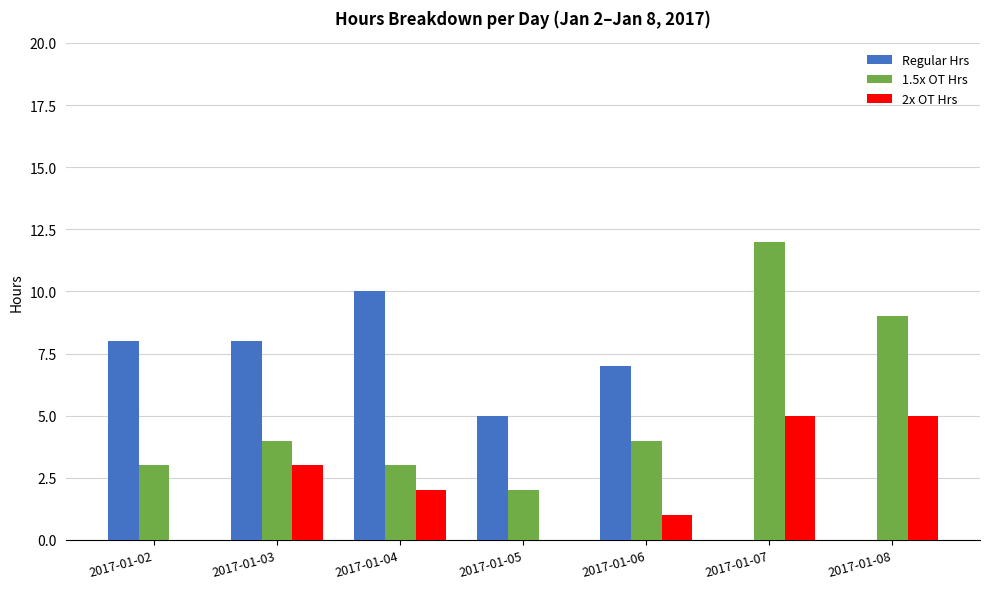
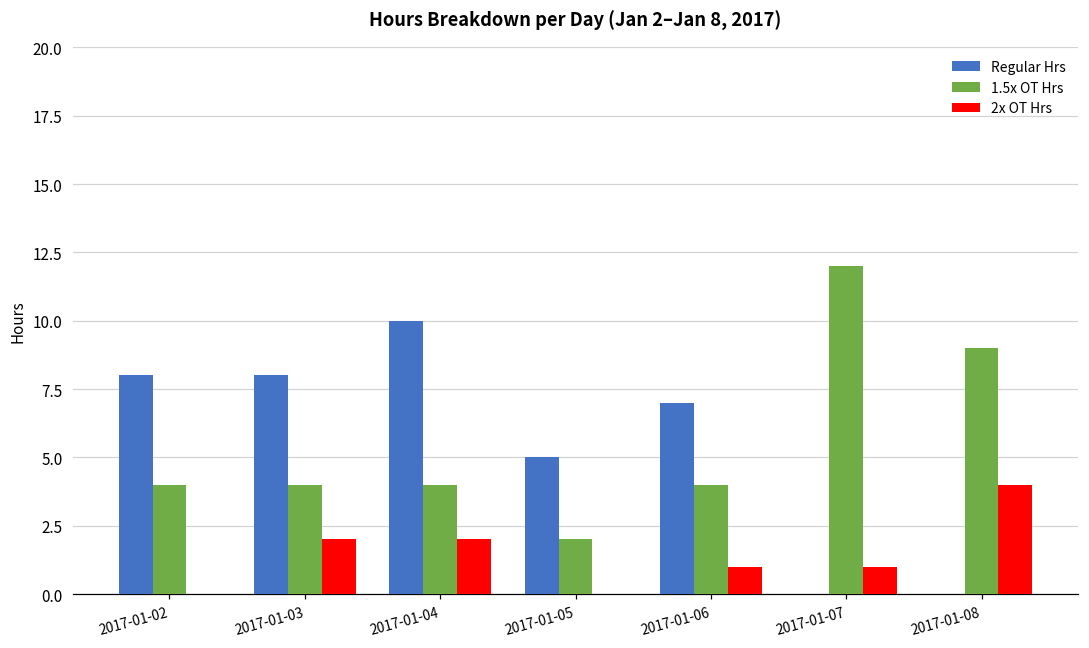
  {
    "Regular Hrs": {
      "2017-01-02": 8,
      "2017-01-03": 8,
      "2017-01-04": 10,
      "2017-01-05": 5,
      "2017-01-06": 7,
      "2017-01-07": 0,
      "2017-01-08": 0
    },
    "1.5x OT Hrs": {
-     "2017-01-02": 3,
+     "2017-01-02": 4,
      "2017-01-03": 4,
-     "2017-01-04": 3,
+     "2017-01-04": 4,
      "2017-01-05": 2,
      "2017-01-06": 4,
      "2017-01-07": 12,
      "2017-01-08": 9
    },
    "2x OT Hrs": {
      "2017-01-02": 0,
-     "2017-01-03": 3,
+     "2017-01-03": 2,
      "2017-01-04": 2,
      "2017-01-05": 0,
      "2017-01-06": 1,
-     "2017-01-07": 5,
-     "2017-01-08": 5
+     "2017-01-07": 1,
+     "2017-01-08": 4
    }
  }
